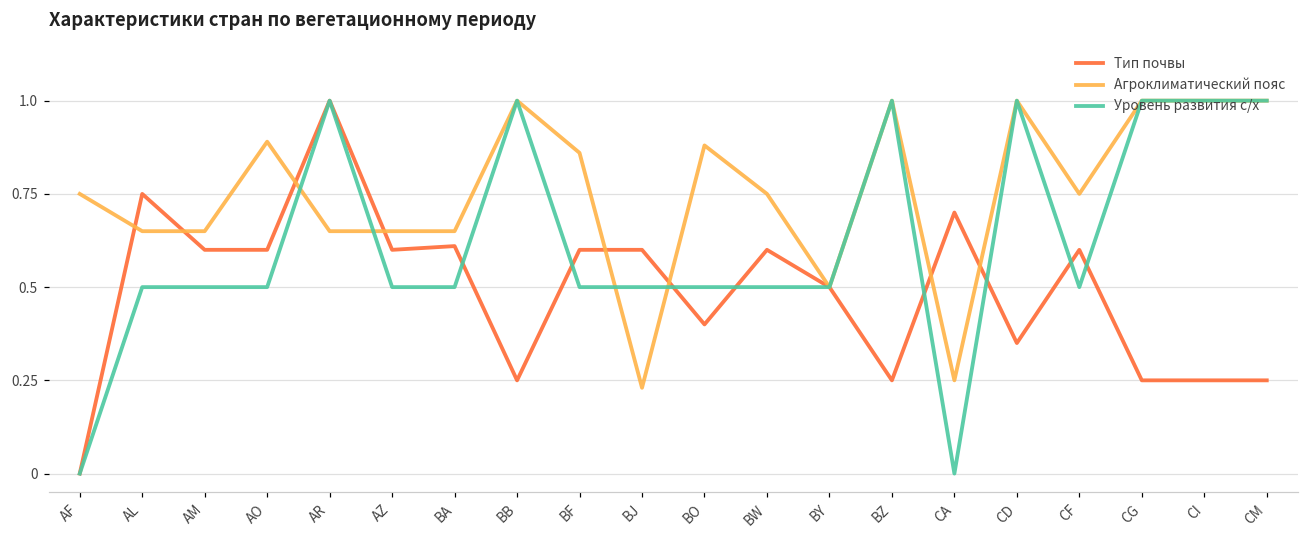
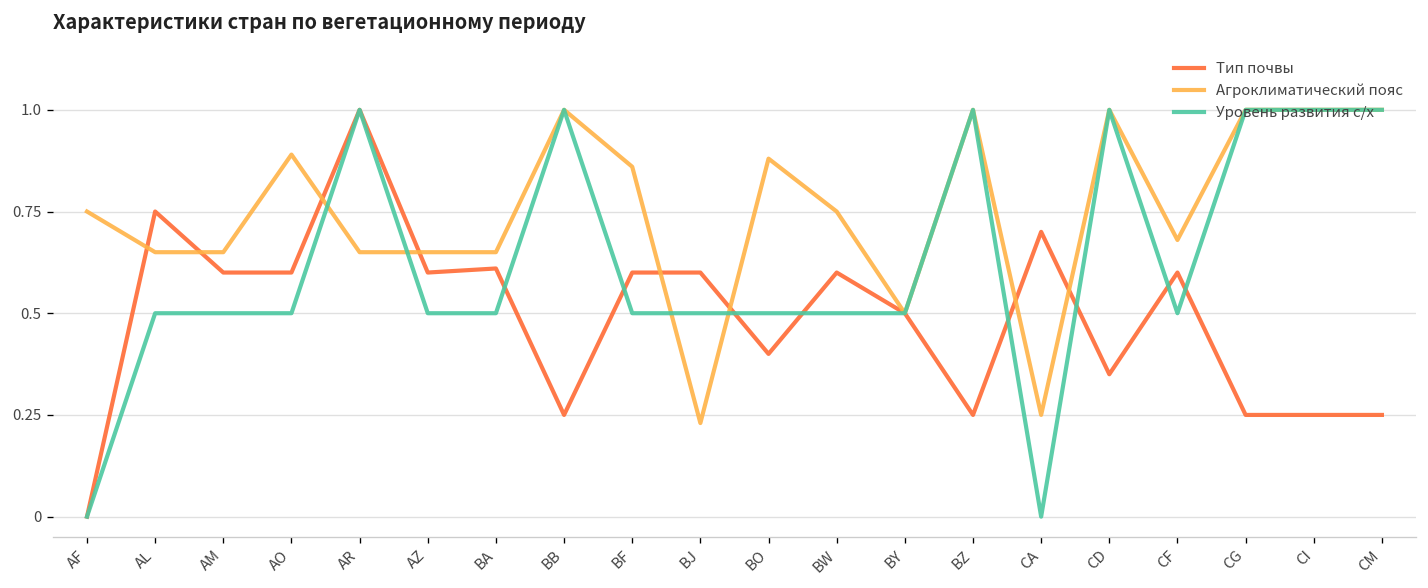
  {
    "Тип почвы": {
      "AL": 0.75,
      "AM": 0.60,
      "AO": 0.60,
      "AZ": 0.60,
      "BA": 0.61,
      "BB": 0.25,
      "BF": 0.60,
      "BJ": 0.60,
      "BO": 0.40,
      "BW": 0.60,
      "BZ": 0.25,
      "CA": 0.70,
      "CD": 0.35,
      "CF": 0.60,
      "CG": 0.25,
      "CI": 0.25,
      "CM": 0.25
    },
    "Агроклиматический пояс": {
      "AF": 0.75,
      "AL": 0.65,
      "AM": 0.65,
      "AO": 0.89,
      "AR": 0.65,
      "AZ": 0.65,
      "BA": 0.65,
      "BF": 0.86,
      "BJ": 0.23,
      "BO": 0.88,
      "BW": 0.75,
      "CA": 0.25,
-     "CF": 0.75
+     "CF": 0.68
    },
    "Уровень развития с/х": {
      "AL": 0.50,
      "AM": 0.50,
      "AO": 0.50,
      "AZ": 0.50,
      "BA": 0.50,
      "BF": 0.50,
      "BJ": 0.50,
      "BO": 0.50,
      "BW": 0.50,
      "CA": 0.00,
      "CF": 0.50
    }
  }
